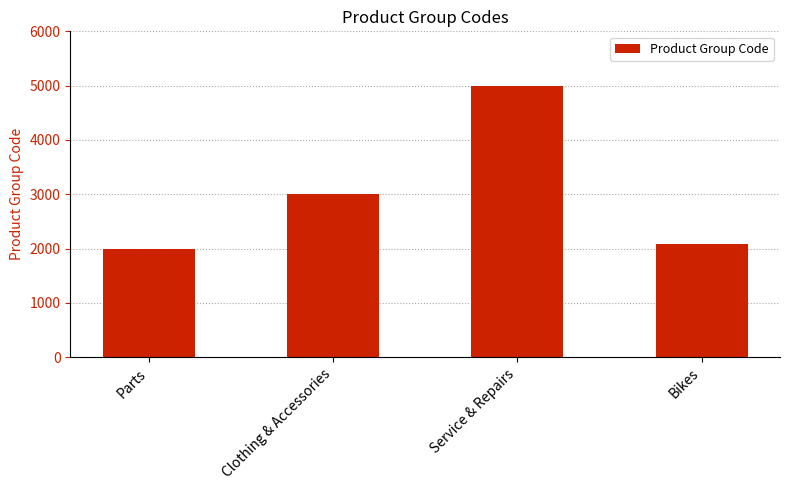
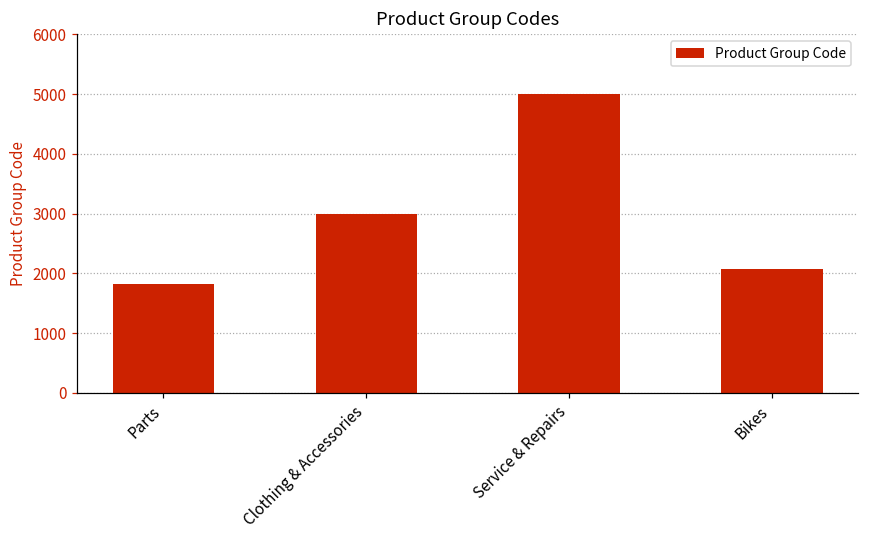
  {
-   "Parts": 2000,
+   "Parts": 1800,
    "Clothing & Accessories": 3000,
    "Service & Repairs": 5000,
    "Bikes": 2100
  }
